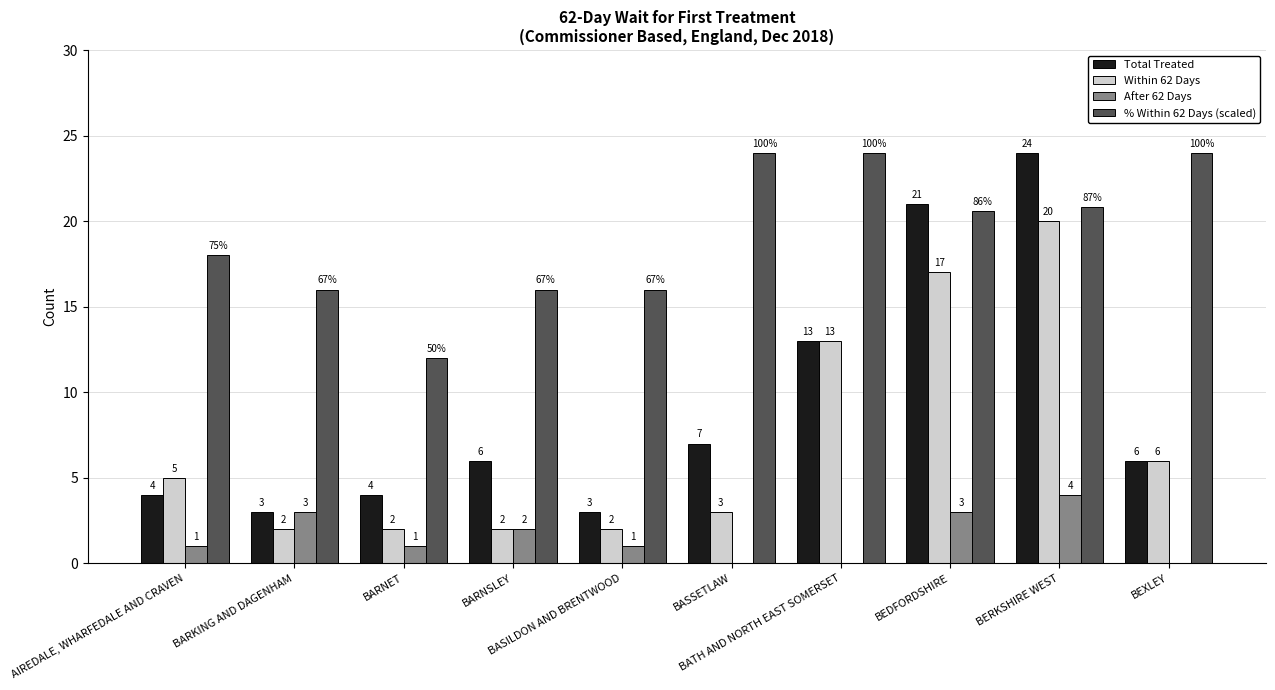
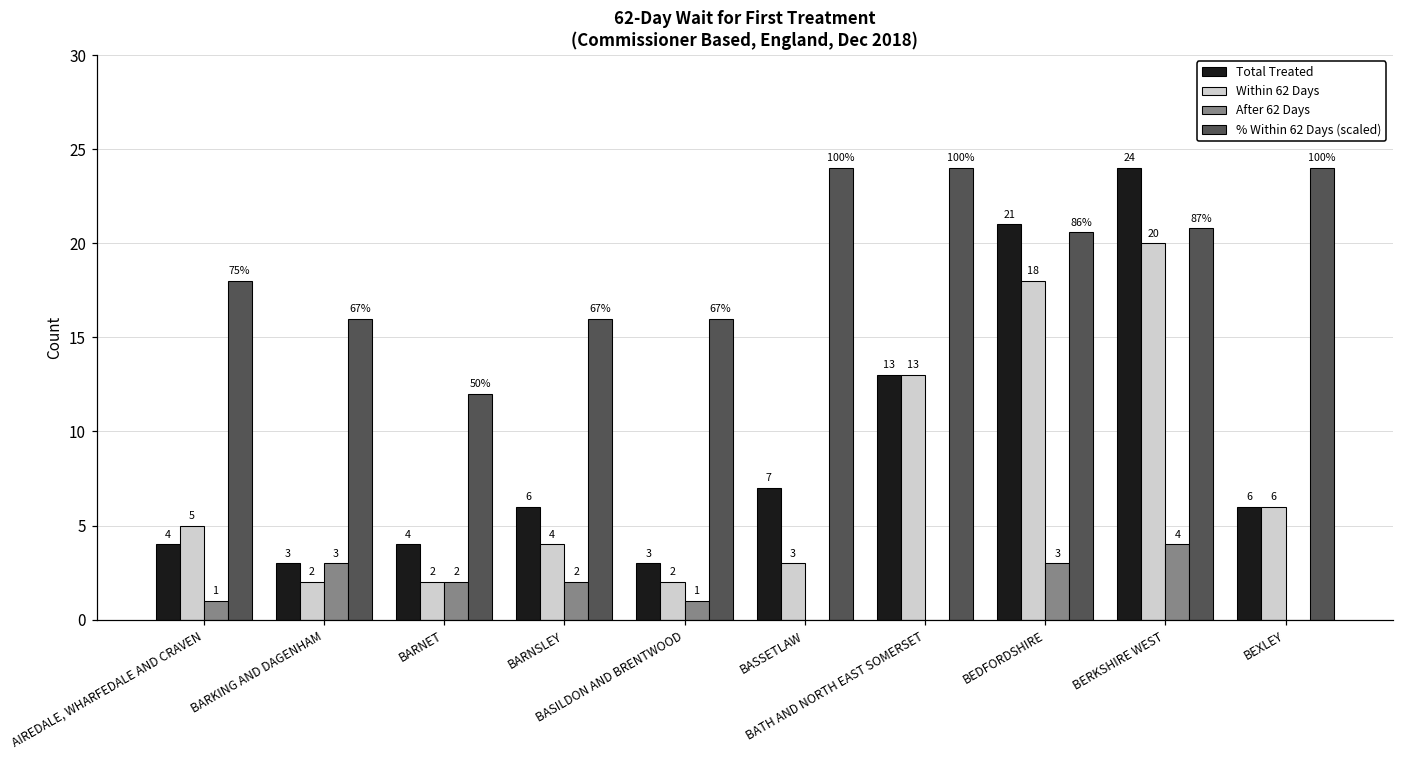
  {
    "Total Treated": {
      "AIREDALE, WHARFEDALE AND CRAVEN": 4,
      "BARKING AND DAGENHAM": 3,
      "BARNET": 4,
      "BARNSLEY": 6,
      "BASILDON AND BRENTWOOD": 3,
      "BASSETLAW": 7,
      "BATH AND NORTH EAST SOMERSET": 13,
      "BEDFORDSHIRE": 21,
      "BERKSHIRE WEST": 24,
      "BEXLEY": 6
    },
    "Within 62 Days": {
      "AIREDALE, WHARFEDALE AND CRAVEN": 5,
      "BARKING AND DAGENHAM": 2,
      "BARNET": 2,
-     "BARNSLEY": 2,
+     "BARNSLEY": 4,
      "BASILDON AND BRENTWOOD": 2,
      "BASSETLAW": 3,
      "BATH AND NORTH EAST SOMERSET": 13,
-     "BEDFORDSHIRE": 17,
+     "BEDFORDSHIRE": 18,
      "BERKSHIRE WEST": 20,
      "BEXLEY": 6
    },
    "After 62 Days": {
      "AIREDALE, WHARFEDALE AND CRAVEN": 1,
      "BARKING AND DAGENHAM": 3,
-     "BARNET": 1,
+     "BARNET": 2,
      "BARNSLEY": 2,
      "BASILDON AND BRENTWOOD": 1,
      "BEDFORDSHIRE": 3,
      "BERKSHIRE WEST": 4
    }
  }
